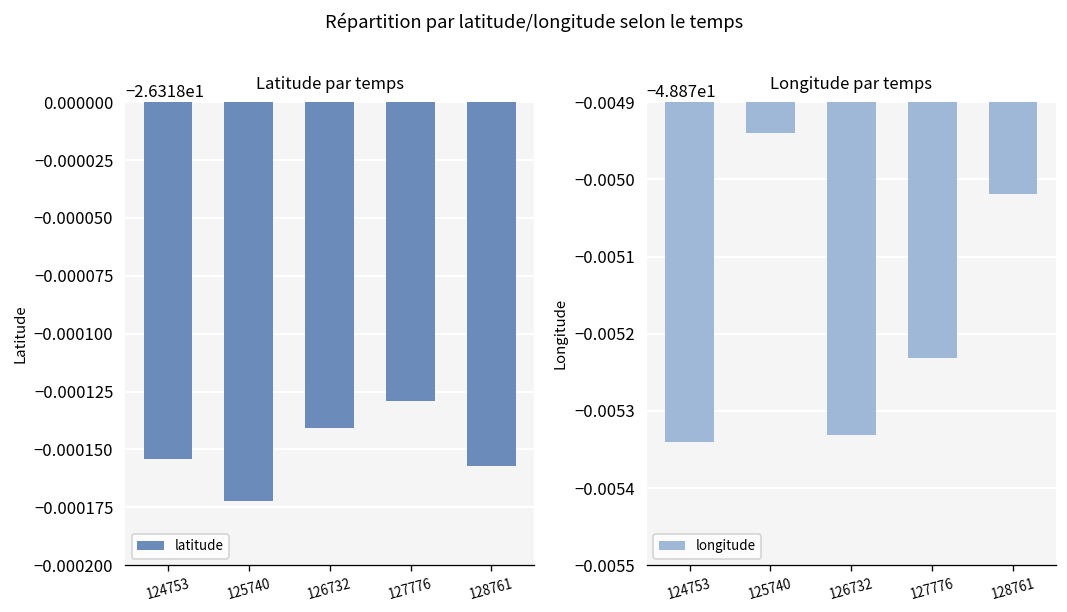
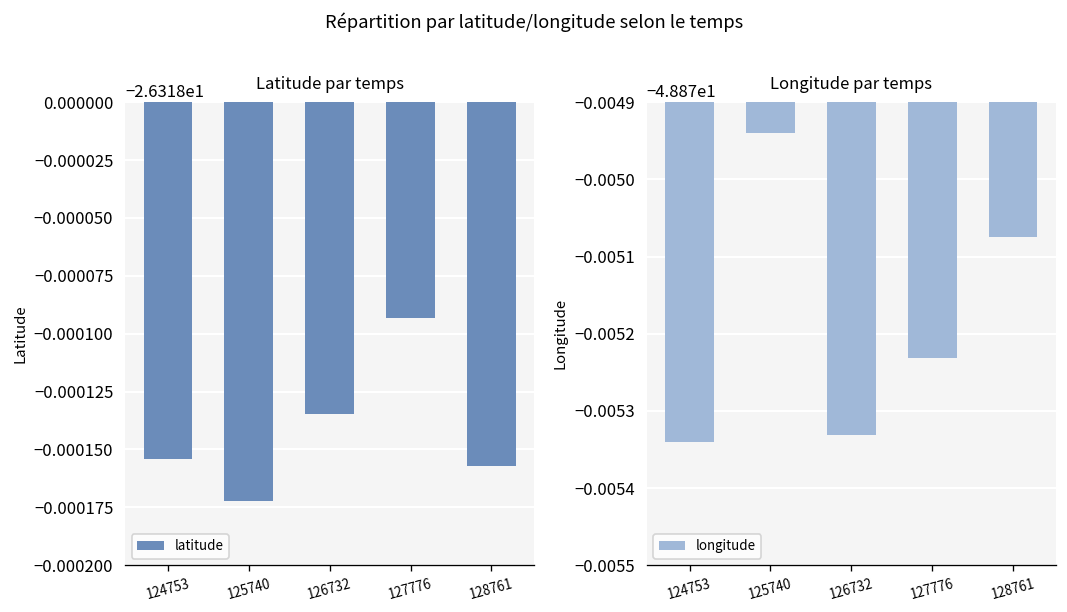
  {
    "Latitude par temps": {
      "124753": -26.318154,
      "125740": -26.318172,
-     "126732": -26.318141,
-     "127776": -26.318129,
+     "126732": -26.318135,
+     "127776": -26.318093,
      "128761": -26.318157
    },
    "Longitude par temps": {
      "124753": -48.87534,
      "125740": -48.87494,
      "126732": -48.87533,
      "127776": -48.87523,
-     "128761": -48.87502
+     "128761": -48.87508
    }
  }
